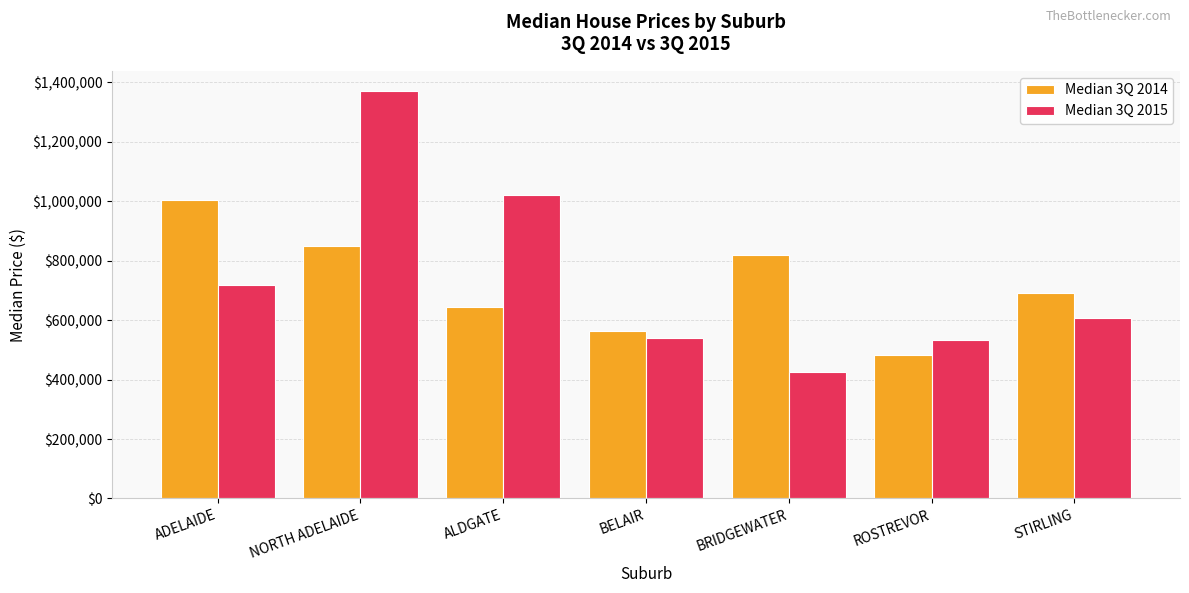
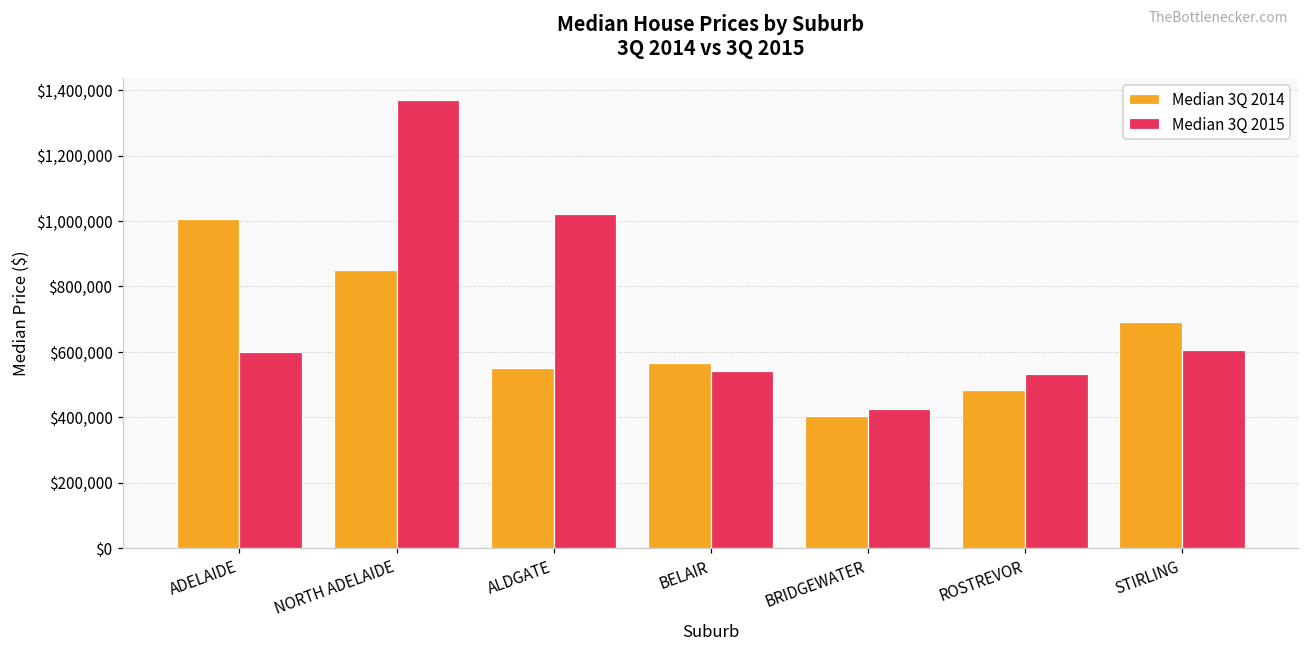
  {
    "Median 3Q 2014": {
      "ADELAIDE": "$1,000,000",
      "NORTH ADELAIDE": "$850,000",
-     "ALDGATE": "$640,000",
+     "ALDGATE": "$550,000",
      "BELAIR": "$570,000",
-     "BRIDGEWATER": "$820,000",
+     "BRIDGEWATER": "$400,000",
      "ROSTREVOR": "$480,000",
      "STIRLING": "$690,000"
    },
    "Median 3Q 2015": {
-     "ADELAIDE": "$720,000",
+     "ADELAIDE": "$600,000",
      "NORTH ADELAIDE": "$1,370,000",
      "ALDGATE": "$1,020,000",
      "BELAIR": "$540,000",
      "BRIDGEWATER": "$430,000",
      "ROSTREVOR": "$530,000",
      "STIRLING": "$610,000"
    }
  }
